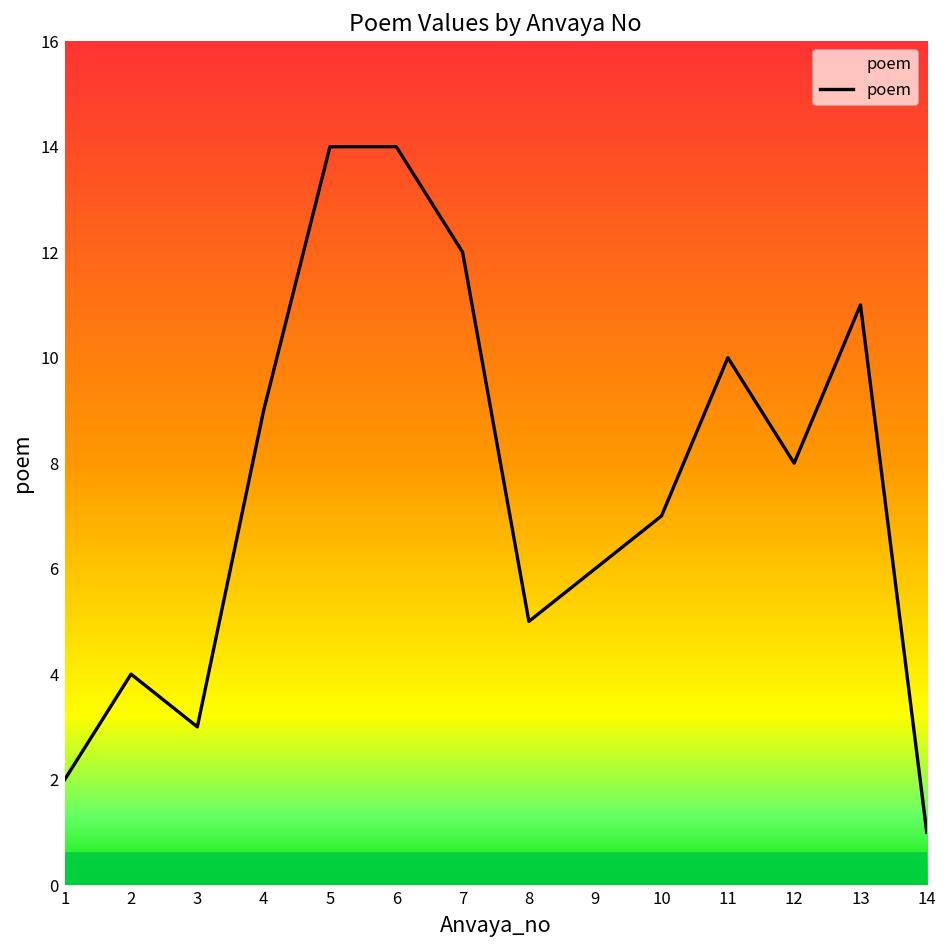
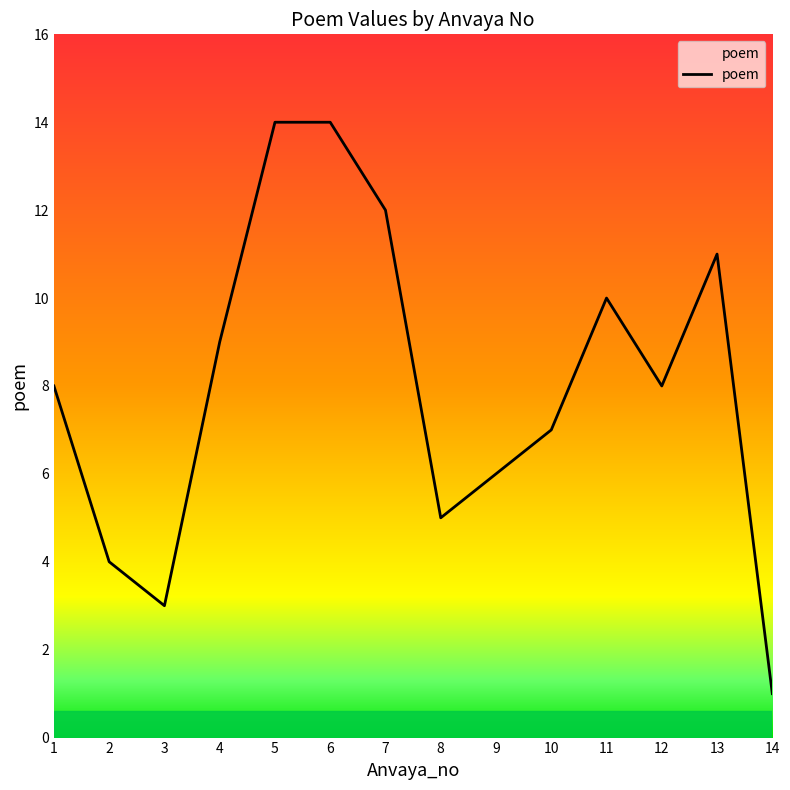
  {
-   "1": 2,
+   "1": 8,
    "2": 4,
    "3": 3,
    "4": 9,
    "5": 14,
    "6": 14,
    "7": 12,
    "8": 5,
    "9": 6,
    "10": 7,
    "11": 10,
    "12": 8,
    "13": 11,
    "14": 1
  }
